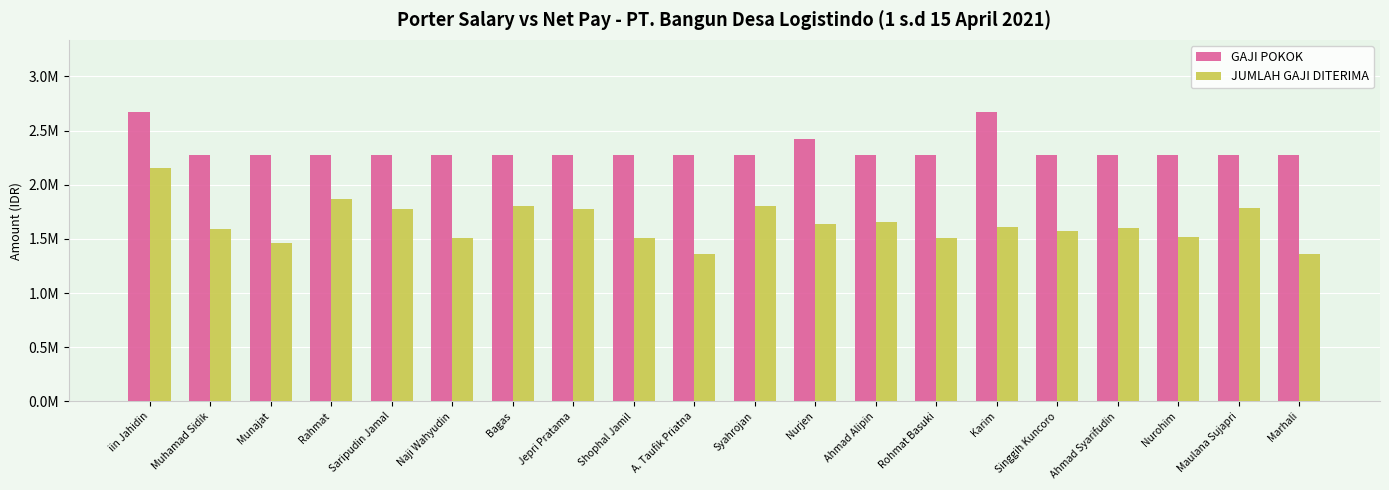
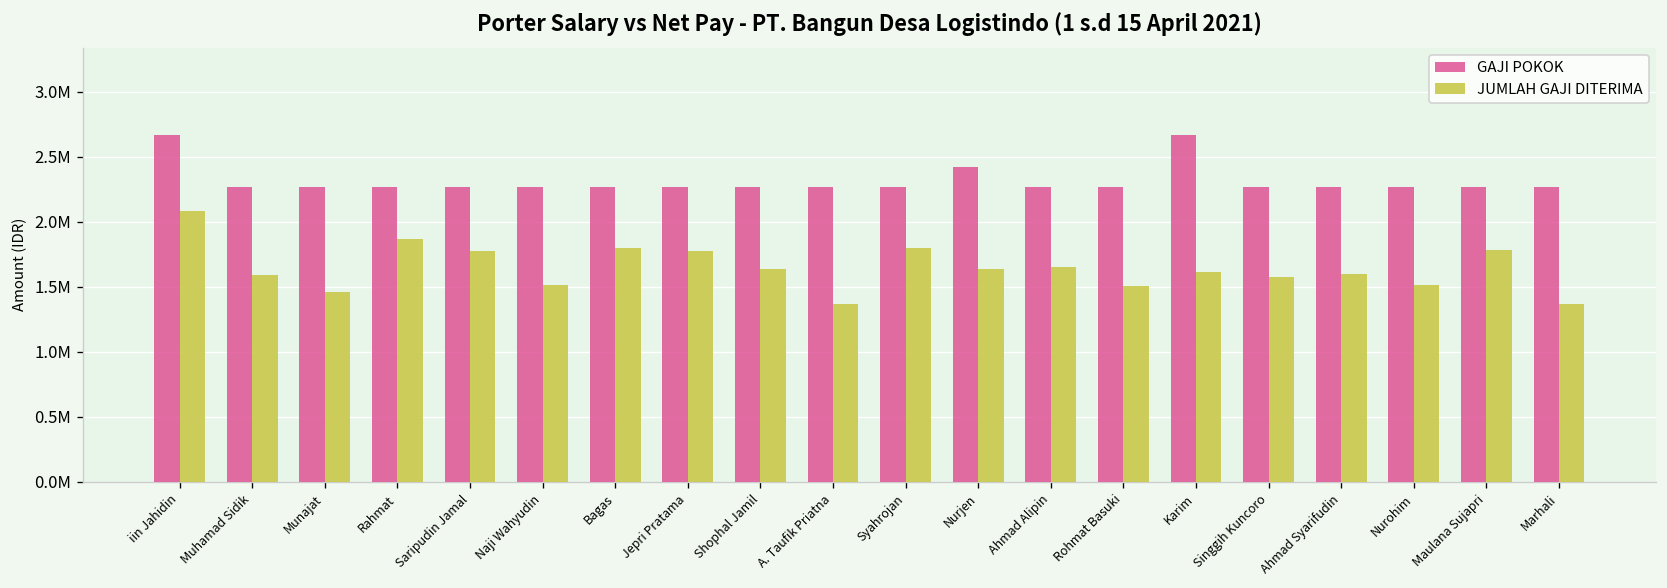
  {
    "GAJI POKOK": {
      "iin Jahidin": 2670000,
      "Muhamad Sidik": 2270000,
      "Munajat": 2270000,
      "Rahmat": 2270000,
      "Saripudin Jamal": 2270000,
      "Naji Wahyudin": 2270000,
      "Bagas": 2270000,
      "Jepri Pratama": 2270000,
      "Shophal Jamil": 2270000,
      "A. Taufik Priatna": 2270000,
      "Syahrojan": 2270000,
      "Nurjen": 2420000,
      "Ahmad Alipin": 2270000,
      "Rohmat Basuki": 2270000,
      "Karim": 2670000,
      "Singgih Kuncoro": 2270000,
      "Ahmad Syarifudin": 2270000,
      "Nurohim": 2270000,
      "Maulana Sujapri": 2270000,
      "Marhali": 2270000
    },
    "JUMLAH GAJI DITERIMA": {
-     "iin Jahidin": 2160000,
+     "iin Jahidin": 2080000,
      "Muhamad Sidik": 1590000,
      "Munajat": 1460000,
      "Rahmat": 1870000,
      "Saripudin Jamal": 1780000,
      "Naji Wahyudin": 1510000,
      "Bagas": 1800000,
      "Jepri Pratama": 1780000,
-     "Shophal Jamil": 1510000,
+     "Shophal Jamil": 1630000,
      "A. Taufik Priatna": 1360000,
      "Syahrojan": 1800000,
      "Nurjen": 1630000,
      "Ahmad Alipin": 1650000,
      "Rohmat Basuki": 1510000,
      "Karim": 1610000,
      "Singgih Kuncoro": 1570000,
      "Ahmad Syarifudin": 1600000,
      "Nurohim": 1510000,
      "Maulana Sujapri": 1780000,
      "Marhali": 1360000
    }
  }
